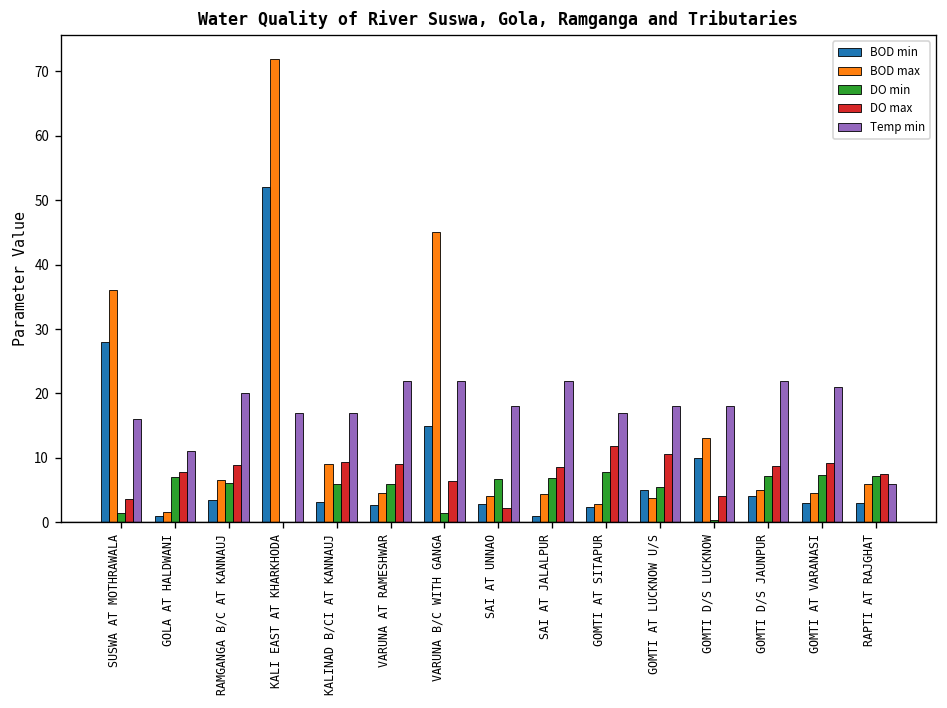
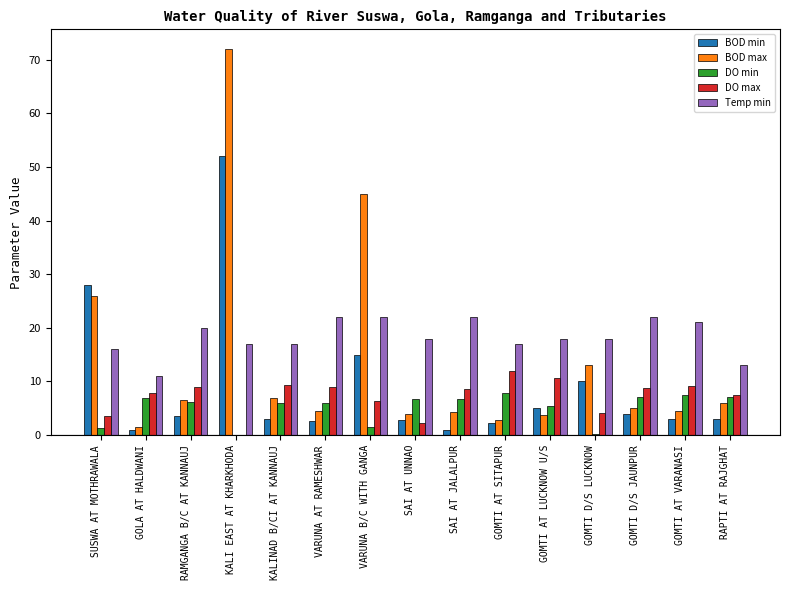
  {
    "BOD min": {
      "SUSWA AT MOTHRAWALA": 28,
      "GOLA AT HALDWANI": 1,
      "RAMGANGA B/C AT KANNAUJ": 4,
      "KALI EAST AT KHARKHODA": 52,
      "KALINAD B/CI AT KANNAUJ": 3,
      "VARUNA AT RAMESHWAR": 3,
      "VARUNA B/C WITH GANGA": 15,
      "SAI AT UNNAO": 3,
      "SAI AT JALALPUR": 1,
      "GOMTI AT SITAPUR": 2,
      "GOMTI AT LUCKNOW U/S": 5,
      "GOMTI D/S LUCKNOW": 10,
      "GOMTI D/S JAUNPUR": 4,
      "GOMTI AT VARANASI": 3,
      "RAPTI AT RAJGHAT": 3
    },
    "BOD max": {
-     "SUSWA AT MOTHRAWALA": 36,
+     "SUSWA AT MOTHRAWALA": 26,
      "GOLA AT HALDWANI": 2,
      "RAMGANGA B/C AT KANNAUJ": 7,
      "KALI EAST AT KHARKHODA": 72,
-     "KALINAD B/CI AT KANNAUJ": 9,
+     "KALINAD B/CI AT KANNAUJ": 7,
      "VARUNA AT RAMESHWAR": 5,
      "VARUNA B/C WITH GANGA": 45,
      "SAI AT UNNAO": 4,
      "SAI AT JALALPUR": 4,
      "GOMTI AT SITAPUR": 3,
      "GOMTI AT LUCKNOW U/S": 4,
      "GOMTI D/S LUCKNOW": 13,
      "GOMTI D/S JAUNPUR": 5,
      "GOMTI AT VARANASI": 5,
      "RAPTI AT RAJGHAT": 6
    },
    "DO min": {
      "SUSWA AT MOTHRAWALA": 1,
      "GOLA AT HALDWANI": 7,
      "RAMGANGA B/C AT KANNAUJ": 6,
      "KALI EAST AT KHARKHODA": 0,
      "KALINAD B/CI AT KANNAUJ": 6,
      "VARUNA AT RAMESHWAR": 6,
      "VARUNA B/C WITH GANGA": 2,
      "SAI AT UNNAO": 7,
      "SAI AT JALALPUR": 7,
      "GOMTI AT SITAPUR": 8,
      "GOMTI AT LUCKNOW U/S": 5,
      "GOMTI D/S JAUNPUR": 7,
      "GOMTI AT VARANASI": 7,
      "RAPTI AT RAJGHAT": 7
    },
    "DO max": {
      "SUSWA AT MOTHRAWALA": 4,
      "GOLA AT HALDWANI": 8,
      "RAMGANGA B/C AT KANNAUJ": 9,
      "KALI EAST AT KHARKHODA": 0,
      "KALINAD B/CI AT KANNAUJ": 9,
      "VARUNA AT RAMESHWAR": 9,
      "VARUNA B/C WITH GANGA": 6,
      "SAI AT UNNAO": 2,
      "SAI AT JALALPUR": 9,
      "GOMTI AT SITAPUR": 12,
      "GOMTI AT LUCKNOW U/S": 11,
      "GOMTI D/S LUCKNOW": 4,
      "GOMTI D/S JAUNPUR": 9,
      "GOMTI AT VARANASI": 9,
      "RAPTI AT RAJGHAT": 8
    },
    "Temp min": {
      "SUSWA AT MOTHRAWALA": 16,
      "GOLA AT HALDWANI": 11,
      "RAMGANGA B/C AT KANNAUJ": 20,
      "KALI EAST AT KHARKHODA": 17,
      "KALINAD B/CI AT KANNAUJ": 17,
      "VARUNA AT RAMESHWAR": 22,
      "VARUNA B/C WITH GANGA": 22,
      "SAI AT UNNAO": 18,
      "SAI AT JALALPUR": 22,
      "GOMTI AT SITAPUR": 17,
      "GOMTI AT LUCKNOW U/S": 18,
      "GOMTI D/S LUCKNOW": 18,
      "GOMTI D/S JAUNPUR": 22,
      "GOMTI AT VARANASI": 21,
-     "RAPTI AT RAJGHAT": 6
+     "RAPTI AT RAJGHAT": 13
    }
  }
